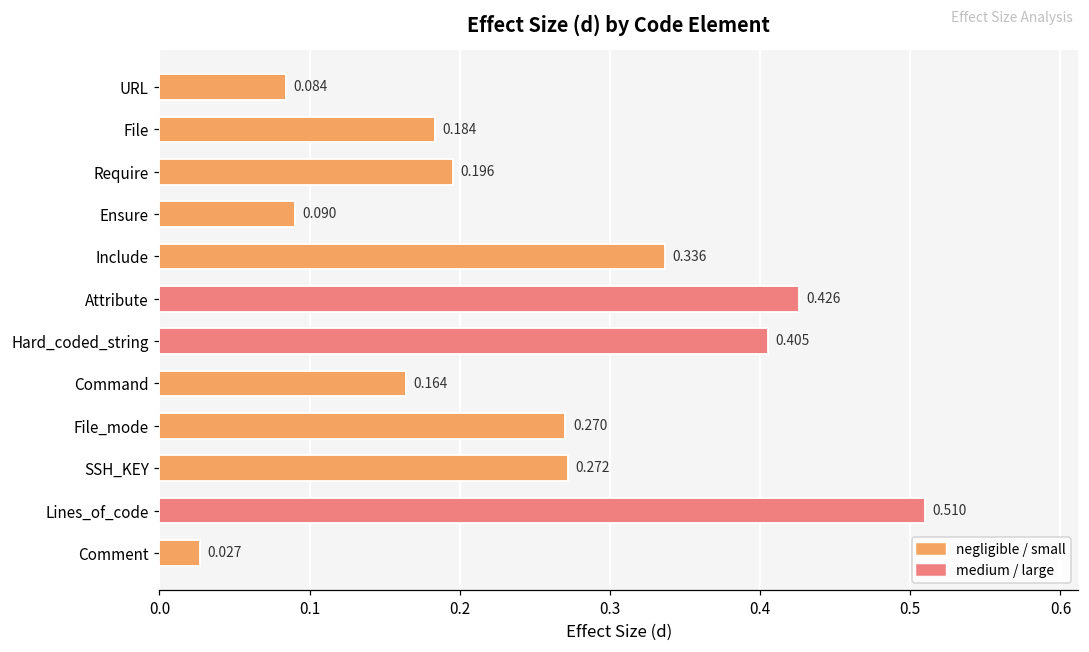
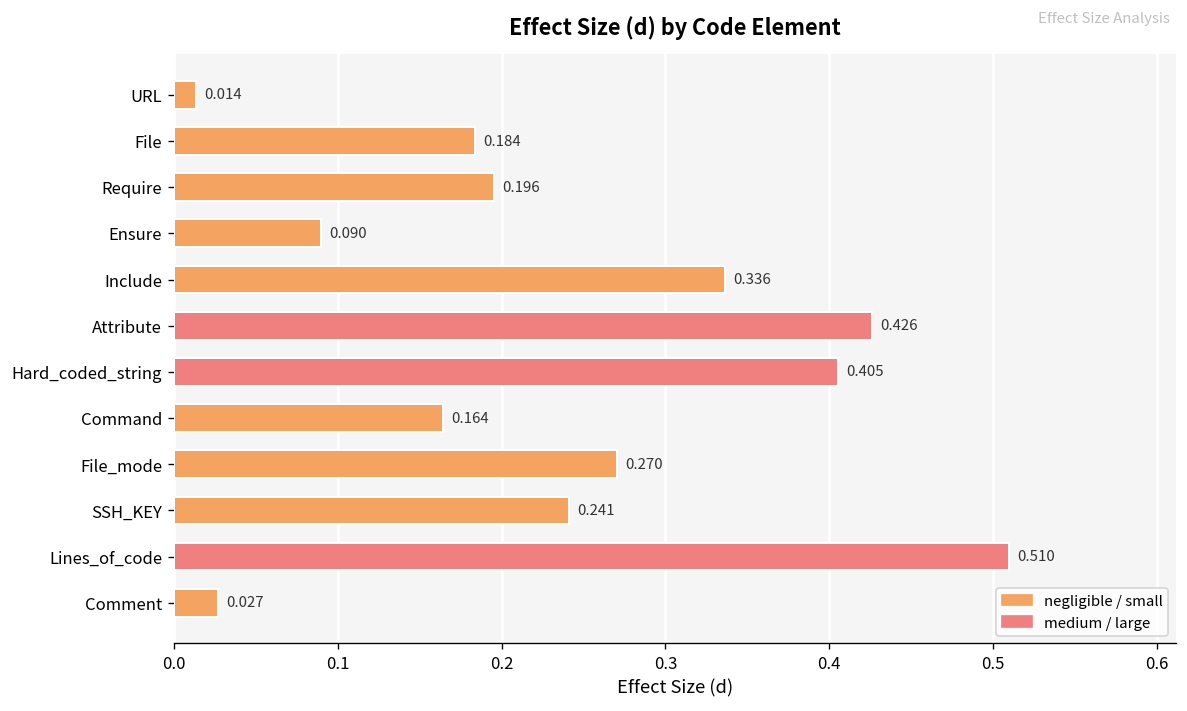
  {
-   "URL": 0.084,
+   "URL": 0.014,
    "File": 0.184,
    "Require": 0.196,
    "Ensure": 0.090,
    "Include": 0.336,
    "Attribute": 0.426,
    "Hard_coded_string": 0.405,
    "Command": 0.164,
    "File_mode": 0.270,
-   "SSH_KEY": 0.272,
+   "SSH_KEY": 0.241,
    "Lines_of_code": 0.510,
    "Comment": 0.027
  }
